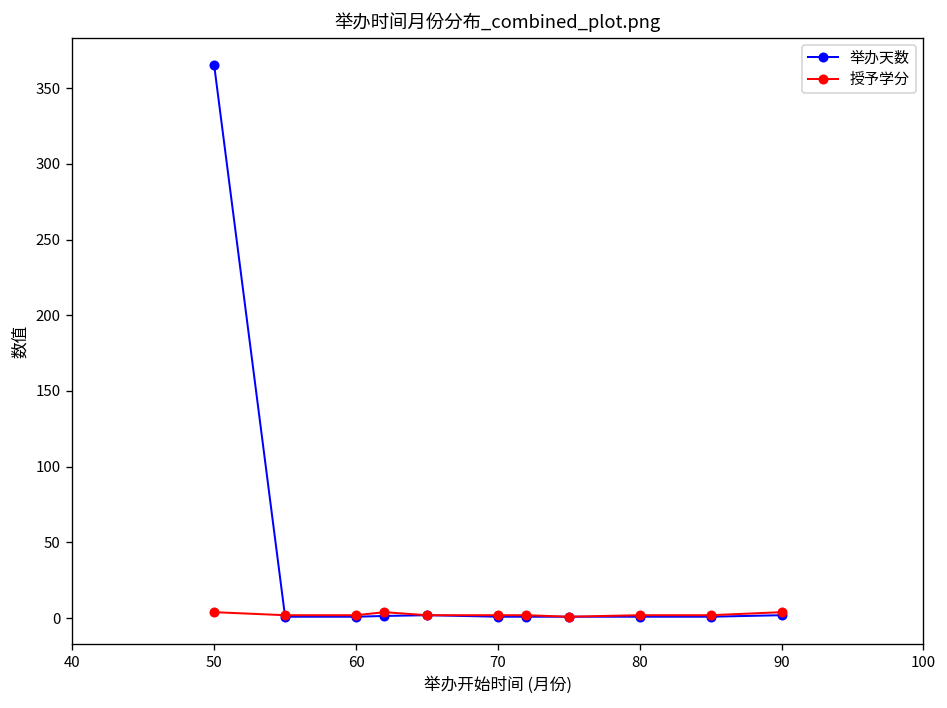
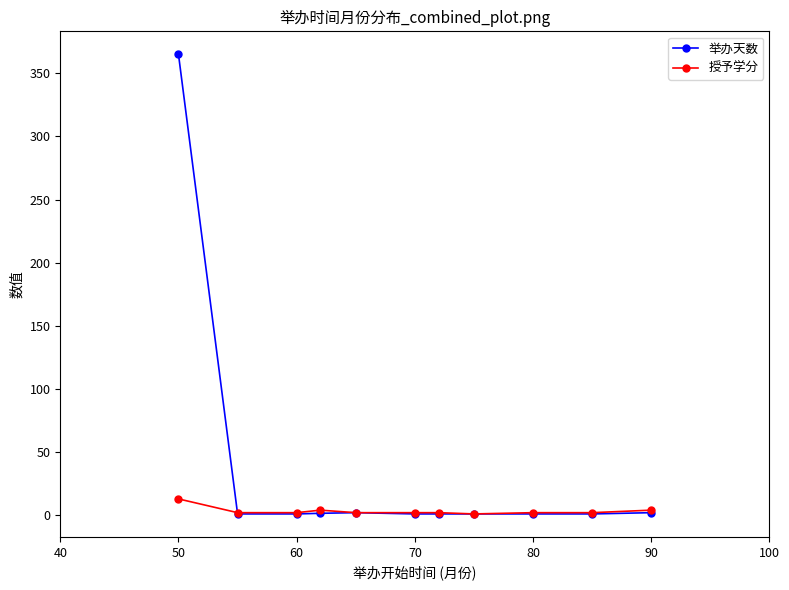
  {
    "举办天数": {
      "50": 365,
      "90": 2
    },
    "授予学分": {
-     "50": 4,
+     "50": 13,
      "90": 4
    }
  }
